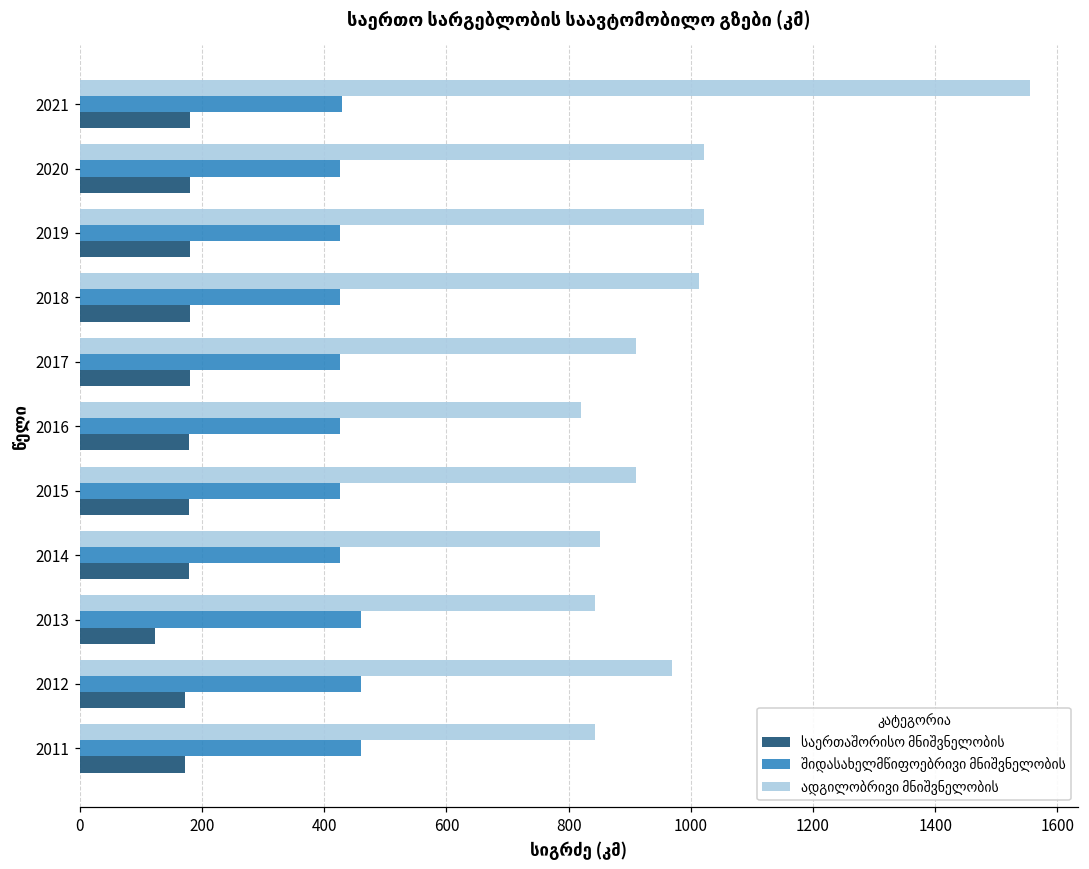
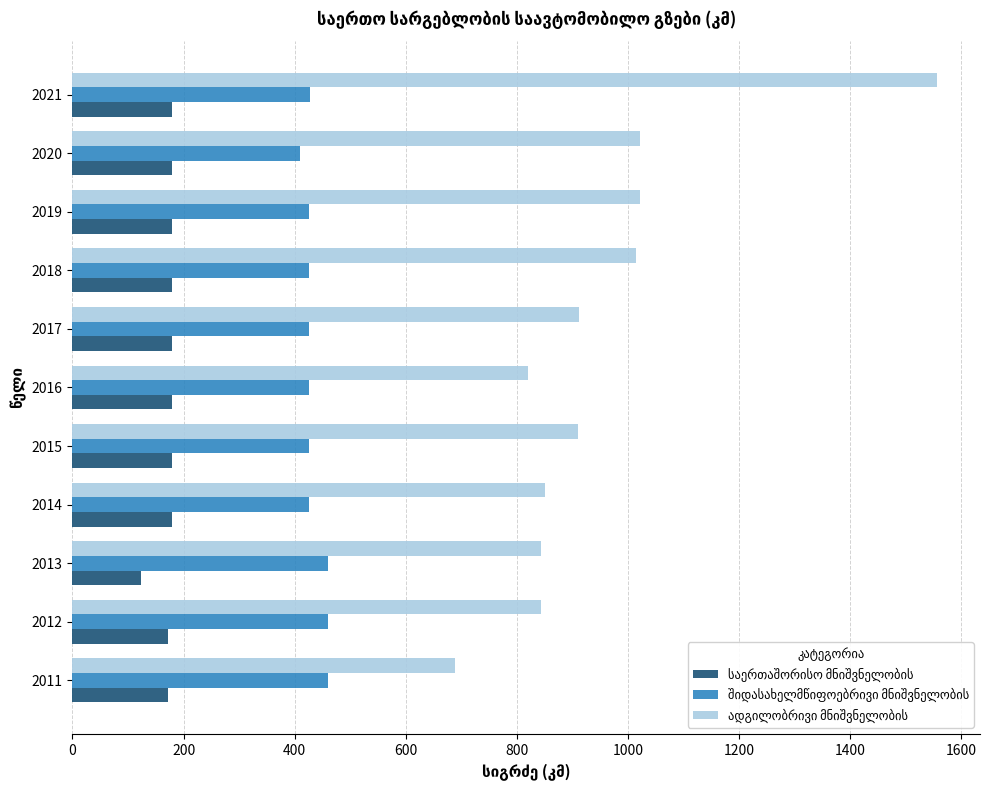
  {
    "საერთაშორისო მნიშვნელობის": {
      "2021": 180,
      "2020": 180,
      "2019": 180,
      "2018": 180,
      "2017": 180,
      "2016": 180,
      "2015": 180,
      "2014": 180,
      "2013": 120,
      "2012": 170,
      "2011": 170
    },
    "შიდასახელმწიფოებრივი მნიშვნელობის": {
      "2021": 430,
-     "2020": 430,
+     "2020": 410,
      "2019": 430,
      "2018": 430,
      "2017": 430,
      "2016": 430,
      "2015": 430,
      "2014": 430,
      "2013": 460,
      "2012": 460,
      "2011": 460
    },
    "ადგილობრივი მნიშვნელობის": {
      "2021": 1560,
      "2020": 1020,
      "2019": 1020,
      "2018": 1010,
      "2017": 910,
      "2016": 820,
      "2015": 910,
      "2014": 850,
      "2013": 840,
-     "2012": 970,
-     "2011": 840
+     "2012": 840,
+     "2011": 690
    }
  }
